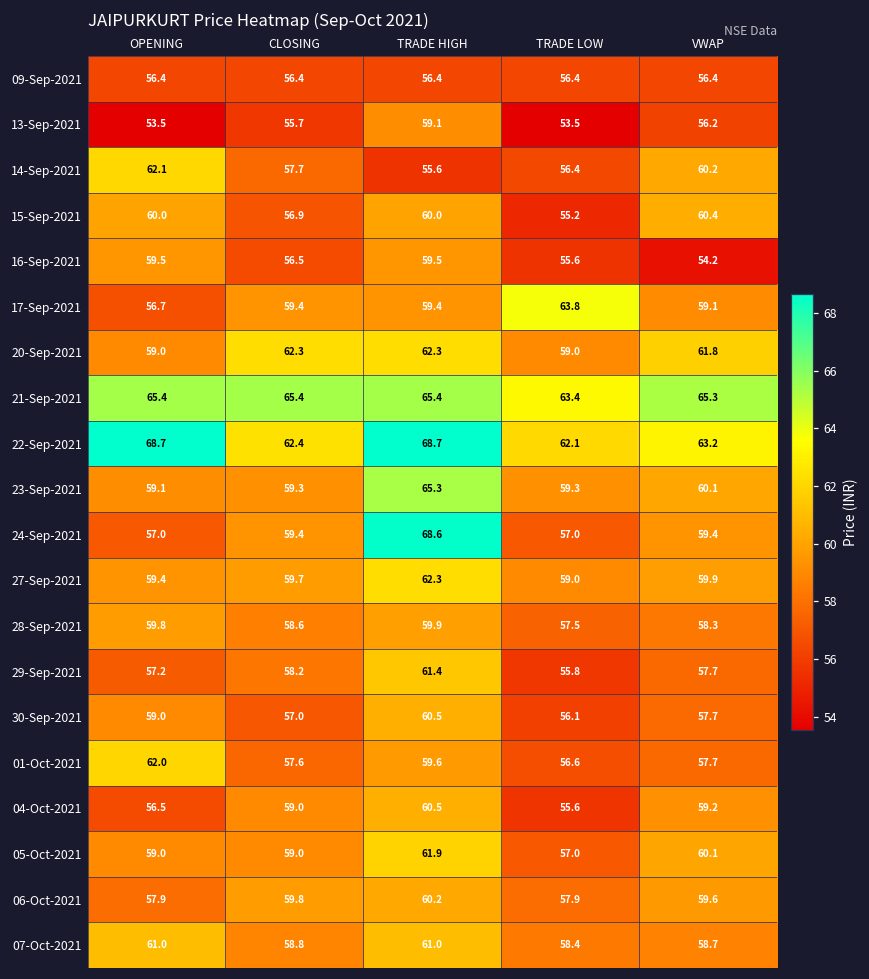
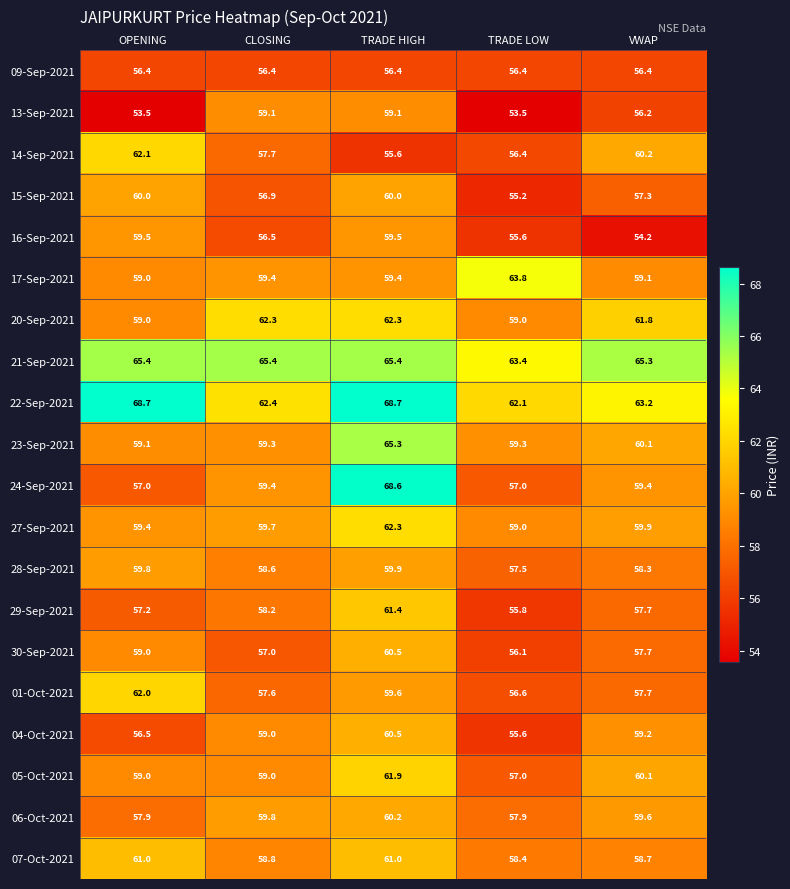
  {
    "09-Sep-2021": {
      "OPENING": 56.4,
      "CLOSING": 56.4,
      "TRADE HIGH": 56.4,
      "TRADE LOW": 56.4,
      "VWAP": 56.4
    },
    "13-Sep-2021": {
      "OPENING": 53.5,
-     "CLOSING": 55.7,
+     "CLOSING": 59.1,
      "TRADE HIGH": 59.1,
      "TRADE LOW": 53.5,
      "VWAP": 56.2
    },
    "14-Sep-2021": {
      "OPENING": 62.1,
      "CLOSING": 57.7,
      "TRADE HIGH": 55.6,
      "TRADE LOW": 56.4,
      "VWAP": 60.2
    },
    "15-Sep-2021": {
      "OPENING": 60.0,
      "CLOSING": 56.9,
      "TRADE HIGH": 60.0,
      "TRADE LOW": 55.2,
-     "VWAP": 60.4
+     "VWAP": 57.3
    },
    "16-Sep-2021": {
      "OPENING": 59.5,
      "CLOSING": 56.5,
      "TRADE HIGH": 59.5,
      "TRADE LOW": 55.6,
      "VWAP": 54.2
    },
    "17-Sep-2021": {
-     "OPENING": 56.7,
+     "OPENING": 59.0,
      "CLOSING": 59.4,
      "TRADE HIGH": 59.4,
      "TRADE LOW": 63.8,
      "VWAP": 59.1
    },
    "20-Sep-2021": {
      "OPENING": 59.0,
      "CLOSING": 62.3,
      "TRADE HIGH": 62.3,
      "TRADE LOW": 59.0,
      "VWAP": 61.8
    },
    "21-Sep-2021": {
      "OPENING": 65.4,
      "CLOSING": 65.4,
      "TRADE HIGH": 65.4,
      "TRADE LOW": 63.4,
      "VWAP": 65.3
    },
    "22-Sep-2021": {
      "OPENING": 68.7,
      "CLOSING": 62.4,
      "TRADE HIGH": 68.7,
      "TRADE LOW": 62.1,
      "VWAP": 63.2
    },
    "23-Sep-2021": {
      "OPENING": 59.1,
      "CLOSING": 59.3,
      "TRADE HIGH": 65.3,
      "TRADE LOW": 59.3,
      "VWAP": 60.1
    },
    "24-Sep-2021": {
      "OPENING": 57.0,
      "CLOSING": 59.4,
      "TRADE HIGH": 68.6,
      "TRADE LOW": 57.0,
      "VWAP": 59.4
    },
    "27-Sep-2021": {
      "OPENING": 59.4,
      "CLOSING": 59.7,
      "TRADE HIGH": 62.3,
      "TRADE LOW": 59.0,
      "VWAP": 59.9
    },
    "28-Sep-2021": {
      "OPENING": 59.8,
      "CLOSING": 58.6,
      "TRADE HIGH": 59.9,
      "TRADE LOW": 57.5,
      "VWAP": 58.3
    },
    "29-Sep-2021": {
      "OPENING": 57.2,
      "CLOSING": 58.2,
      "TRADE HIGH": 61.4,
      "TRADE LOW": 55.8,
      "VWAP": 57.7
    },
    "30-Sep-2021": {
      "OPENING": 59.0,
      "CLOSING": 57.0,
      "TRADE HIGH": 60.5,
      "TRADE LOW": 56.1,
      "VWAP": 57.7
    },
    "01-Oct-2021": {
      "OPENING": 62.0,
      "CLOSING": 57.6,
      "TRADE HIGH": 59.6,
      "TRADE LOW": 56.6,
      "VWAP": 57.7
    },
    "04-Oct-2021": {
      "OPENING": 56.5,
      "CLOSING": 59.0,
      "TRADE HIGH": 60.5,
      "TRADE LOW": 55.6,
      "VWAP": 59.2
    },
    "05-Oct-2021": {
      "OPENING": 59.0,
      "CLOSING": 59.0,
      "TRADE HIGH": 61.9,
      "TRADE LOW": 57.0,
      "VWAP": 60.1
    },
    "06-Oct-2021": {
      "OPENING": 57.9,
      "CLOSING": 59.8,
      "TRADE HIGH": 60.2,
      "TRADE LOW": 57.9,
      "VWAP": 59.6
    },
    "07-Oct-2021": {
      "OPENING": 61.0,
      "CLOSING": 58.8,
      "TRADE HIGH": 61.0,
      "TRADE LOW": 58.4,
      "VWAP": 58.7
    }
  }
